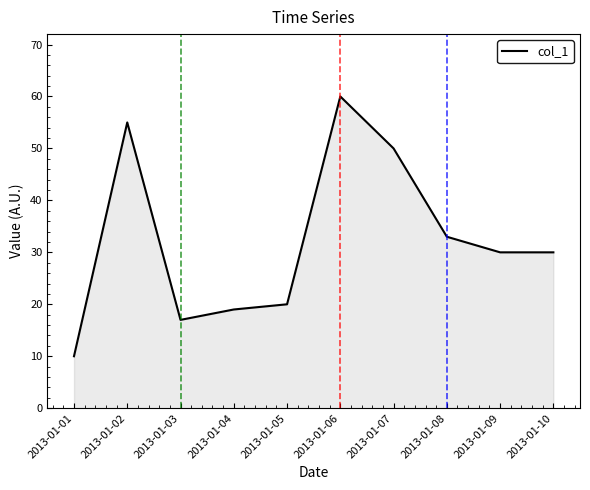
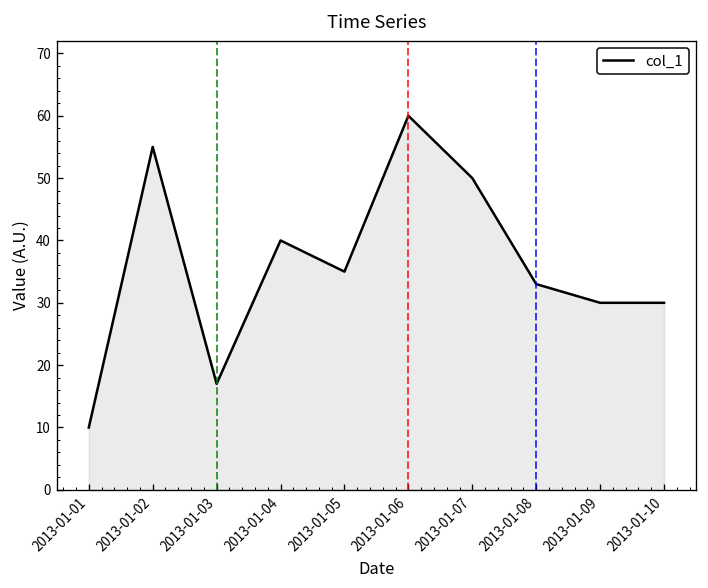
  {
    "2013-01-01": 10,
    "2013-01-02": 55,
    "2013-01-03": 17,
-   "2013-01-04": 19,
-   "2013-01-05": 20,
+   "2013-01-04": 40,
+   "2013-01-05": 35,
    "2013-01-06": 60,
    "2013-01-07": 50,
    "2013-01-08": 33,
    "2013-01-09": 30,
    "2013-01-10": 30
  }
